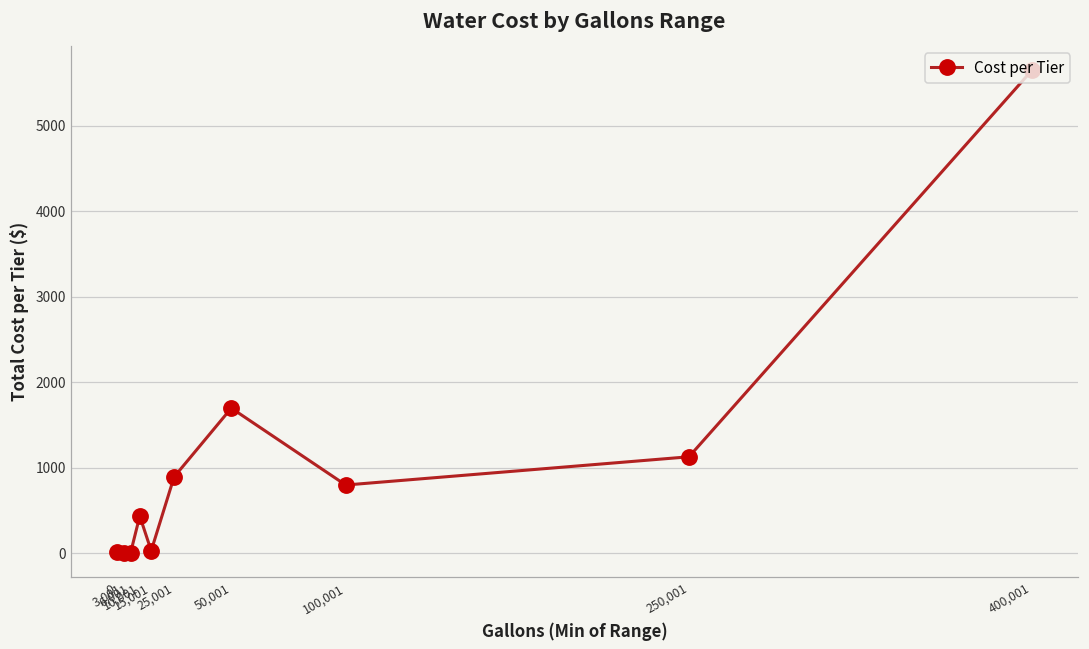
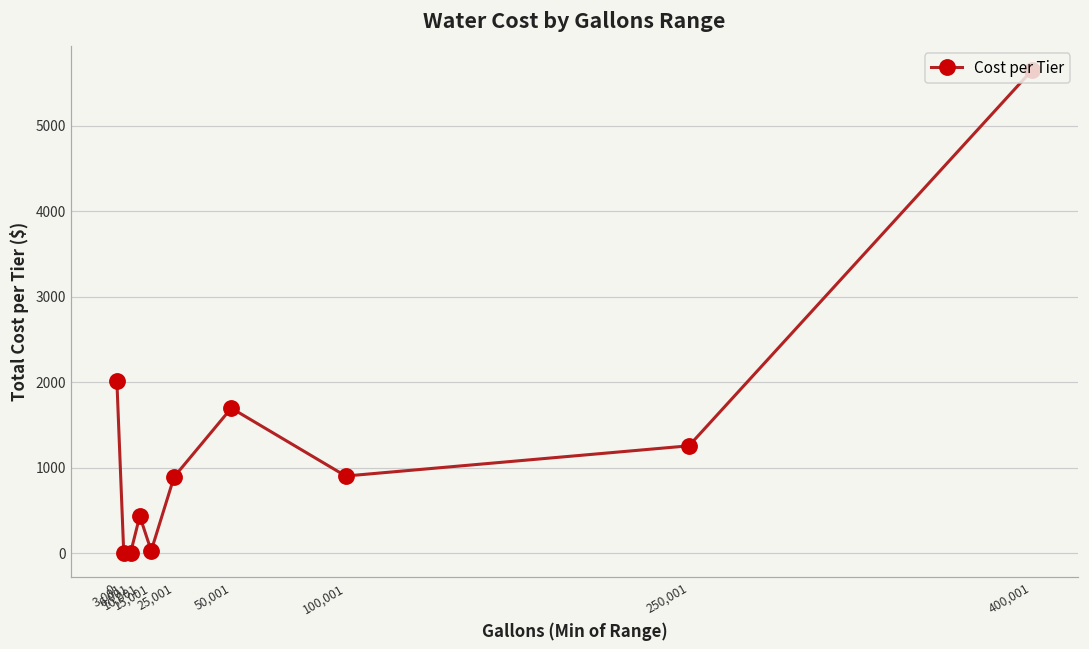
  {
-   "0": 0,
+   "0": 2000,
    "3,001": 0,
    "6,001": 0,
    "10,001": 400,
    "15,001": 0,
    "25,001": 900,
    "50,001": 1700,
-   "100,001": 800,
-   "250,001": 1100
+   "100,001": 900,
+   "250,001": 1300
  }
